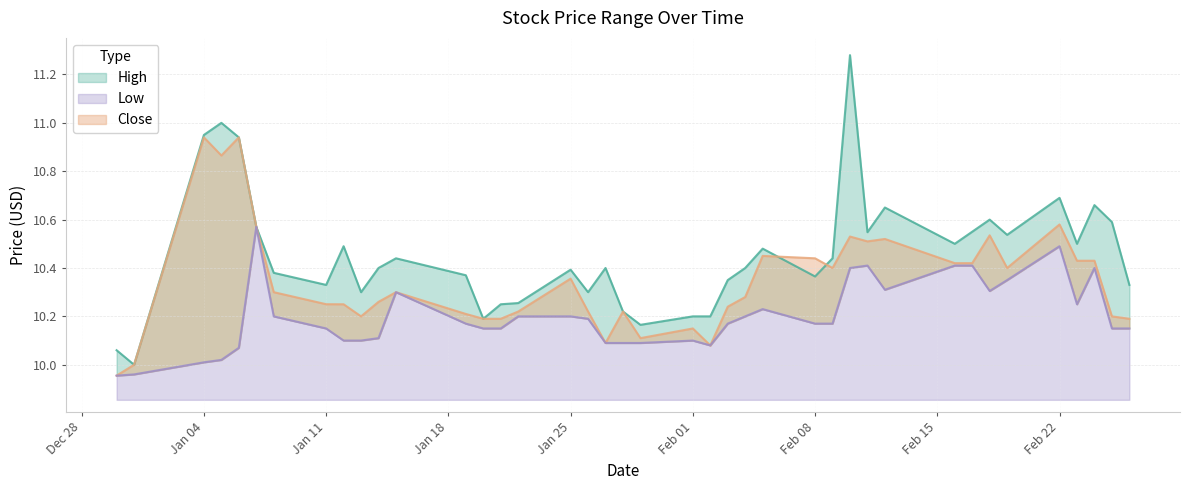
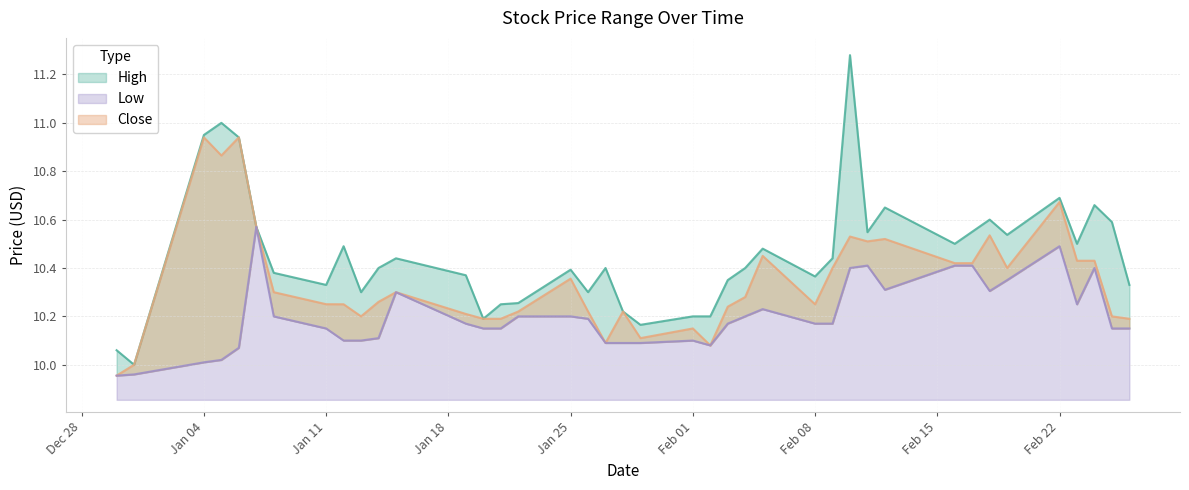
  {
    "Close": {
      "Jan 11": 10.25,
      "Jan 25": 10.36,
      "Feb 01": 10.15,
-     "Feb 08": 10.44,
-     "Feb 22": 10.58
+     "Feb 08": 10.25,
+     "Feb 22": 10.67
    }
  }
